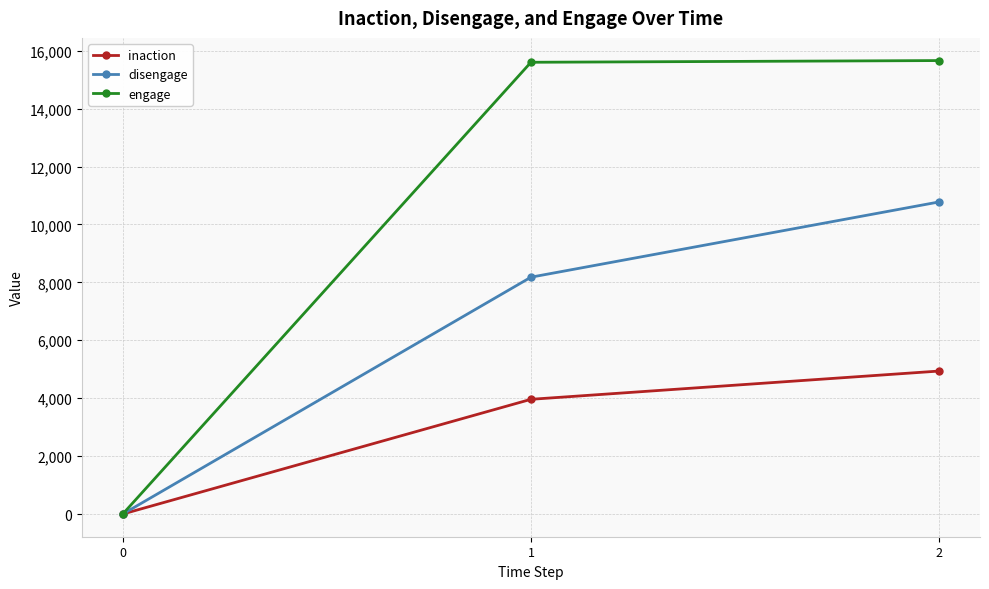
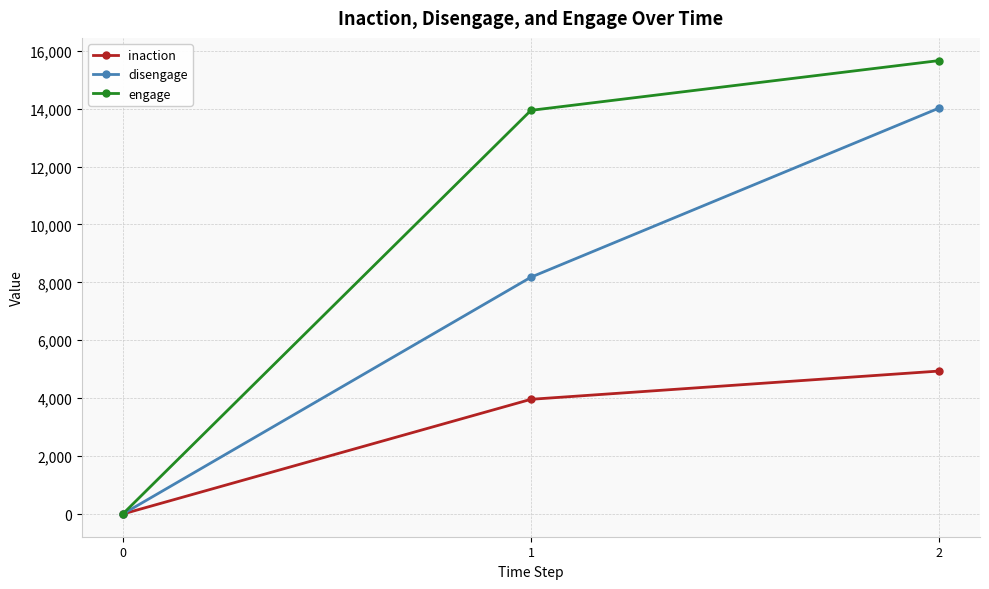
  {
    "inaction": {
      "1": "4,000",
      "2": "4,900"
    },
    "disengage": {
      "1": "8,200",
-     "2": "10,800"
+     "2": "14,000"
    },
    "engage": {
-     "1": "15,600",
+     "1": "13,900",
      "2": "15,700"
    }
  }
